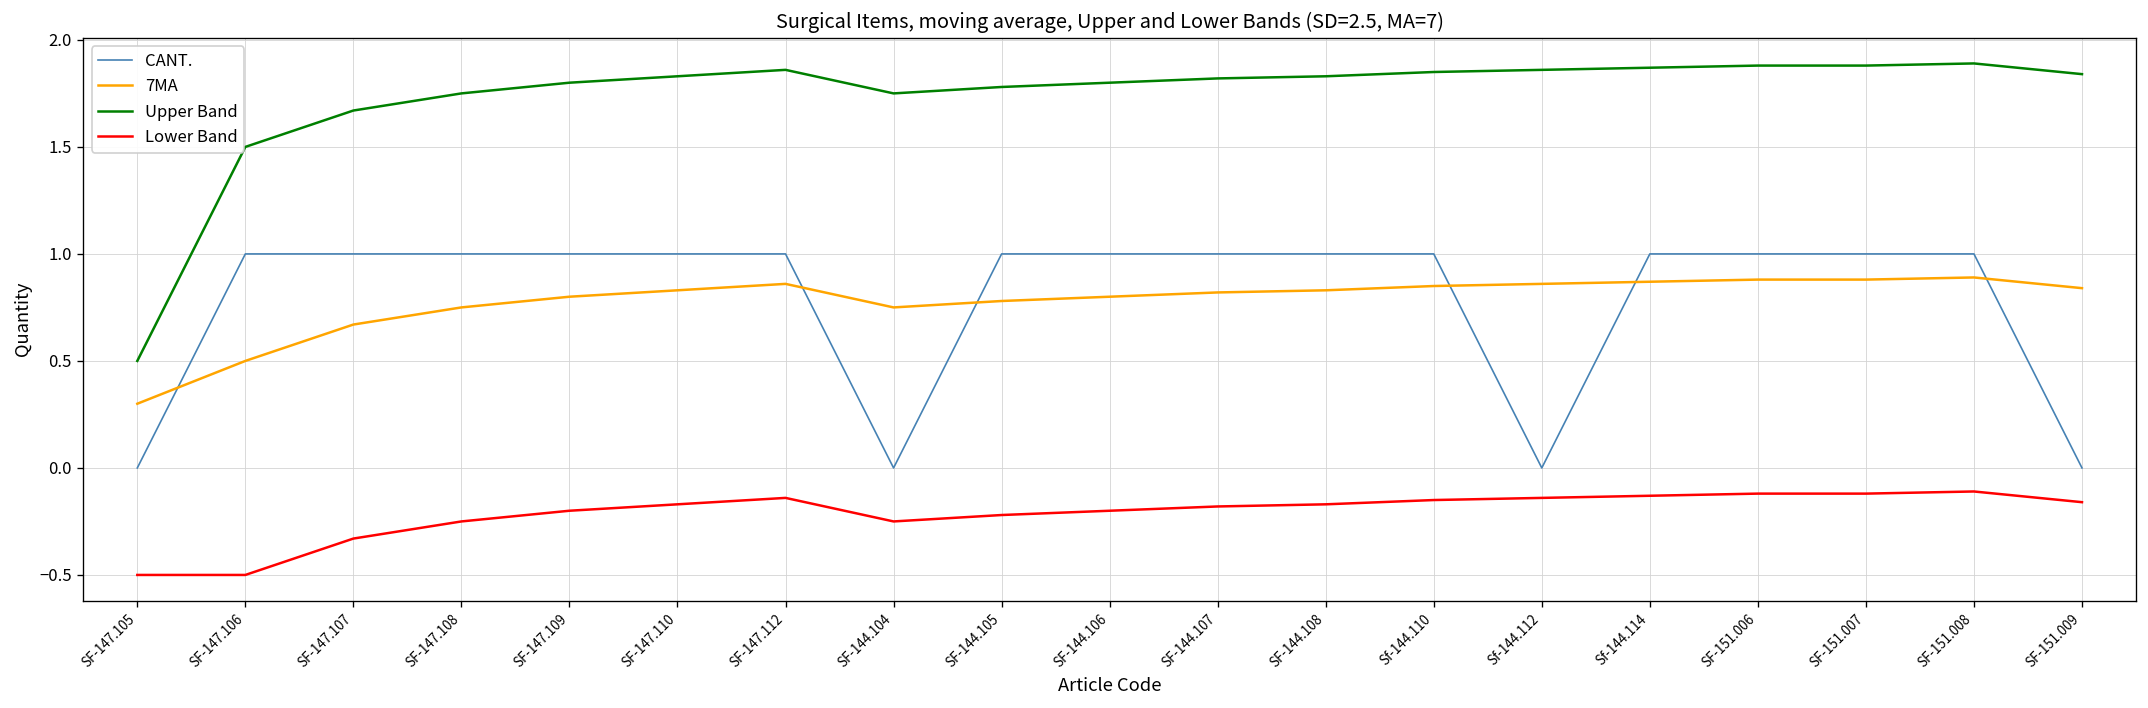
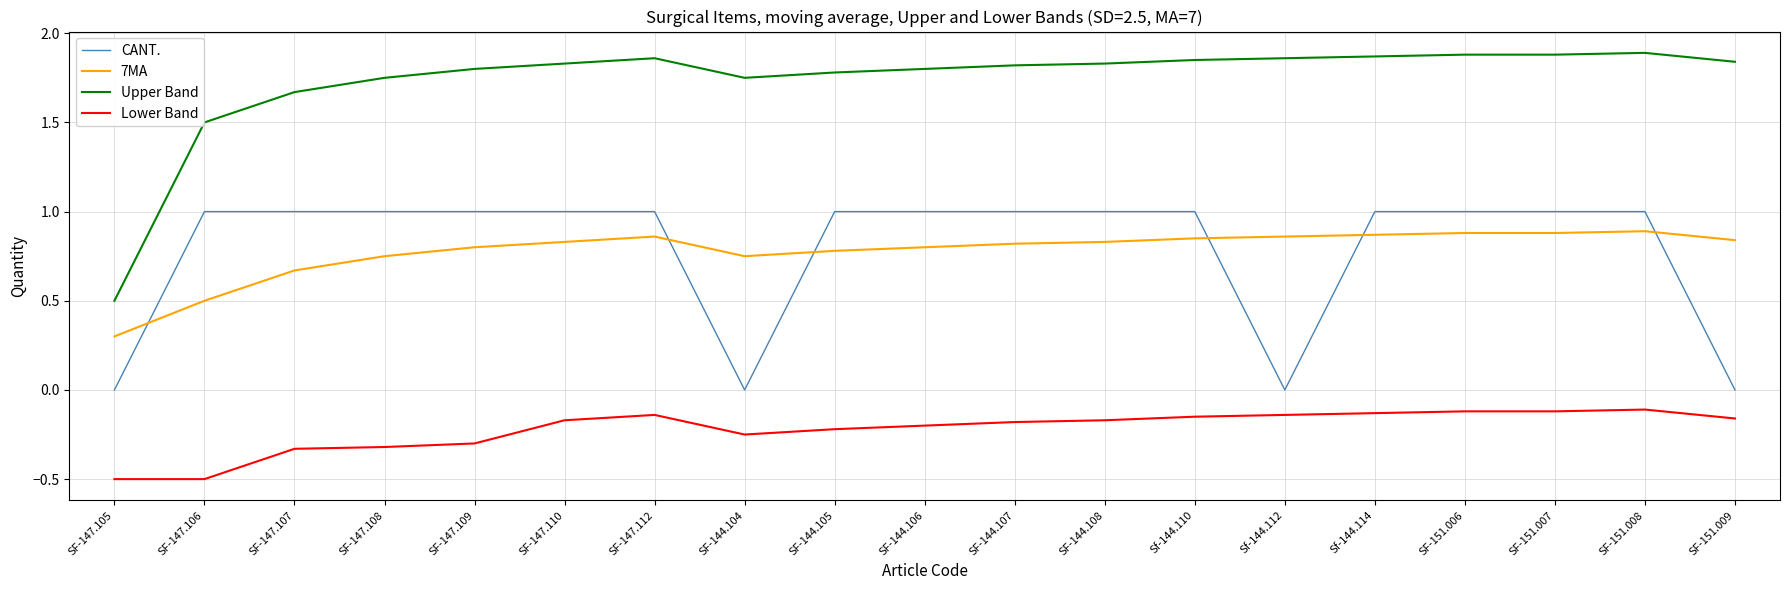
  {
    "CANT.": {
      "SF-147.105": 0.00,
      "SF-147.106": 1.00,
      "SF-147.107": 1.00,
      "SF-147.108": 1.00,
      "SF-147.109": 1.00,
      "SF-147.110": 1.00,
      "SF-147.112": 1.00,
      "SF-144.104": 0.00,
      "SF-144.105": 1.00,
      "SF-144.106": 1.00,
      "SF-144.107": 1.00,
      "SF-144.108": 1.00,
      "Sf-144.110": 1.00,
      "Sf-144.112": 0.00,
      "Sf-144.114": 1.00,
      "SF-151.006": 1.00,
      "SF-151.007": 1.00,
      "SF-151.008": 1.00,
      "SF-151.009": 0.00
    },
    "7MA": {
      "SF-147.105": 0.30,
      "SF-147.106": 0.50,
      "SF-147.107": 0.67,
      "SF-147.108": 0.75,
      "SF-147.109": 0.80,
      "SF-147.110": 0.83,
      "SF-147.112": 0.86,
      "SF-144.104": 0.75,
      "SF-144.105": 0.78,
      "SF-144.106": 0.80,
      "SF-144.107": 0.82,
      "SF-144.108": 0.83,
      "Sf-144.110": 0.85,
      "Sf-144.112": 0.86,
      "Sf-144.114": 0.87,
      "SF-151.006": 0.88,
      "SF-151.007": 0.88,
      "SF-151.008": 0.89,
      "SF-151.009": 0.84
    },
    "Upper Band": {
      "SF-147.105": 0.50,
      "SF-147.106": 1.50,
      "SF-147.107": 1.67,
      "SF-147.108": 1.75,
      "SF-147.109": 1.80,
      "SF-147.110": 1.83,
      "SF-147.112": 1.86,
      "SF-144.104": 1.75,
      "SF-144.105": 1.78,
      "SF-144.106": 1.80,
      "SF-144.107": 1.82,
      "SF-144.108": 1.83,
      "Sf-144.110": 1.85,
      "Sf-144.112": 1.86,
      "Sf-144.114": 1.87,
      "SF-151.006": 1.88,
      "SF-151.007": 1.88,
      "SF-151.008": 1.89,
      "SF-151.009": 1.84
    },
    "Lower Band": {
      "SF-147.105": -0.50,
      "SF-147.106": -0.50,
      "SF-147.107": -0.33,
-     "SF-147.108": -0.25,
-     "SF-147.109": -0.2,
+     "SF-147.108": -0.32,
+     "SF-147.109": -0.3,
      "SF-147.110": -0.17,
      "SF-147.112": -0.14,
      "SF-144.104": -0.25,
      "SF-144.105": -0.22,
      "SF-144.106": -0.20,
      "SF-144.107": -0.18,
      "SF-144.108": -0.17,
      "Sf-144.110": -0.15,
      "Sf-144.112": -0.14,
      "Sf-144.114": -0.13,
      "SF-151.006": -0.12,
      "SF-151.007": -0.12,
      "SF-151.008": -0.11,
      "SF-151.009": -0.16
    }
  }
